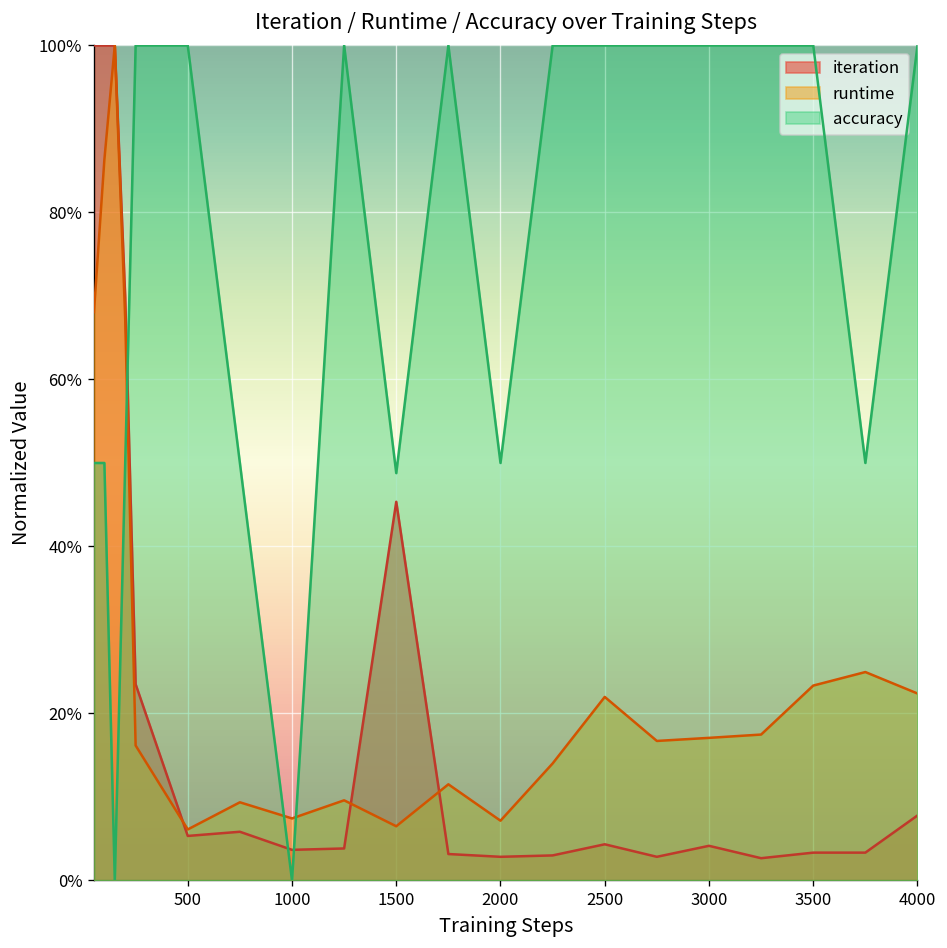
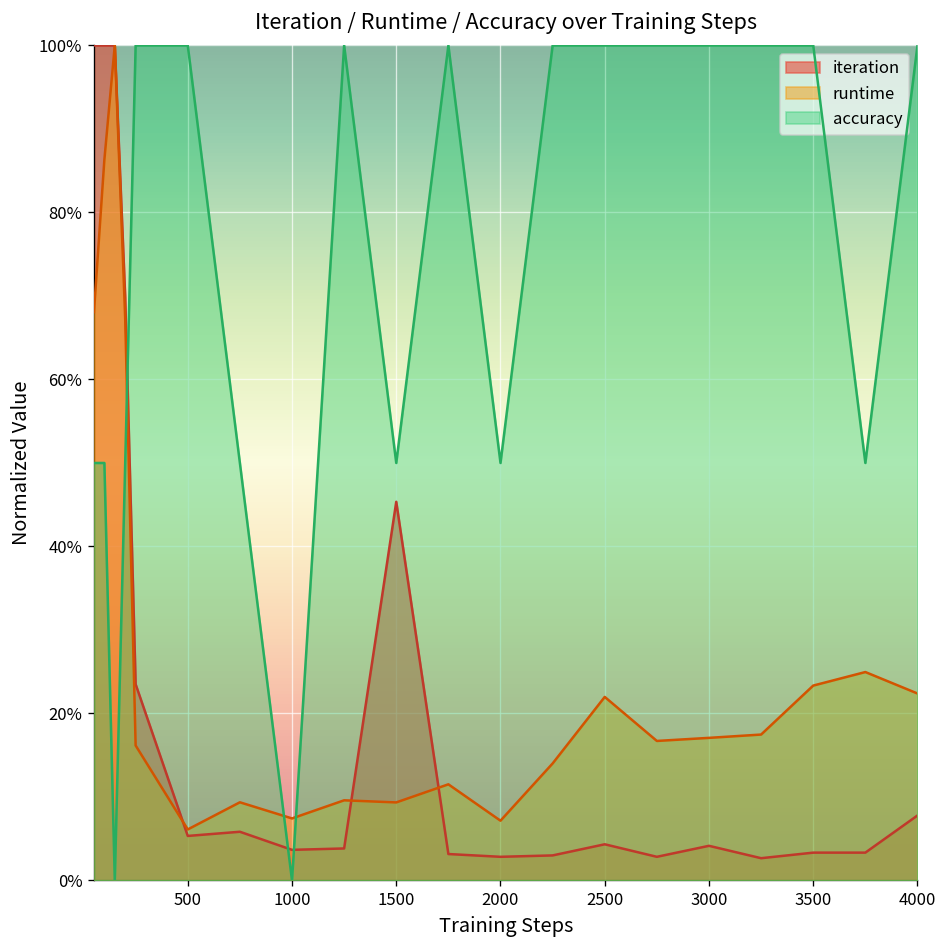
  {
    "iteration": {
      "500": "5%",
      "1000": "4%",
      "1500": "45%",
      "2000": "3%",
      "2500": "4%",
      "3000": "4%",
      "3500": "3%",
      "4000": "8%"
    },
    "runtime": {
      "500": "6%",
      "1000": "7%",
-     "1500": "6%",
+     "1500": "9%",
      "2000": "7%",
      "2500": "22%",
      "3000": "17%",
      "3500": "23%",
      "4000": "22%"
    },
    "accuracy": {
      "500": "100%",
      "1000": "0%",
-     "1500": "49%",
+     "1500": "50%",
      "2000": "50%",
      "2500": "100%",
      "3000": "100%",
      "3500": "100%",
      "4000": "100%"
    }
  }
